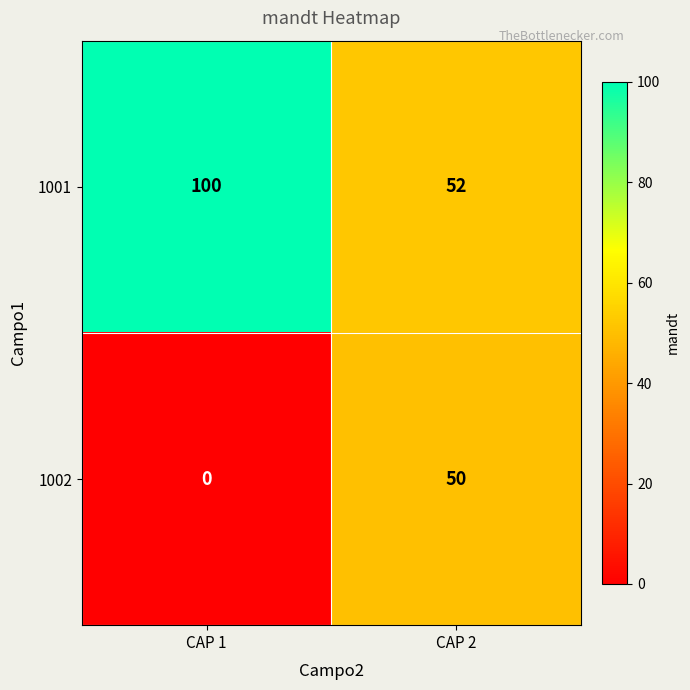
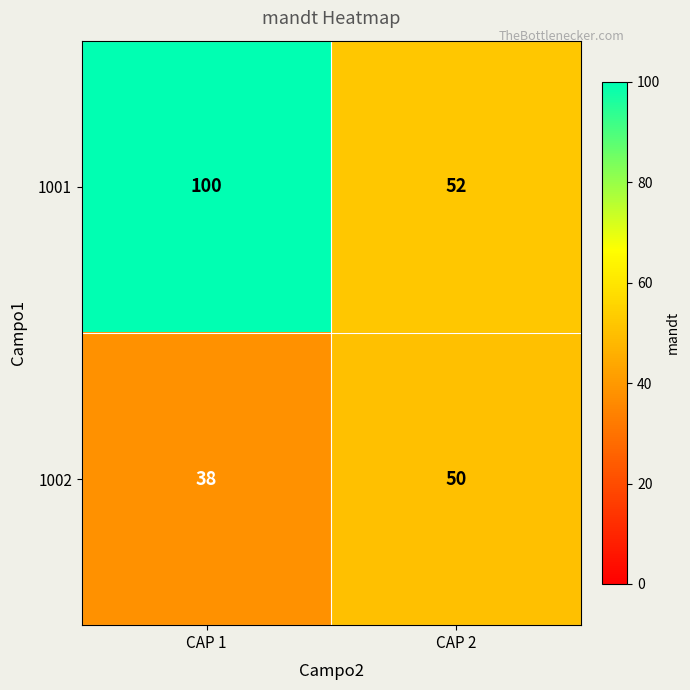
  {
    "1001": {
      "CAP 1": 100,
      "CAP 2": 52
    },
    "1002": {
-     "CAP 1": 0,
+     "CAP 1": 38,
      "CAP 2": 50
    }
  }
